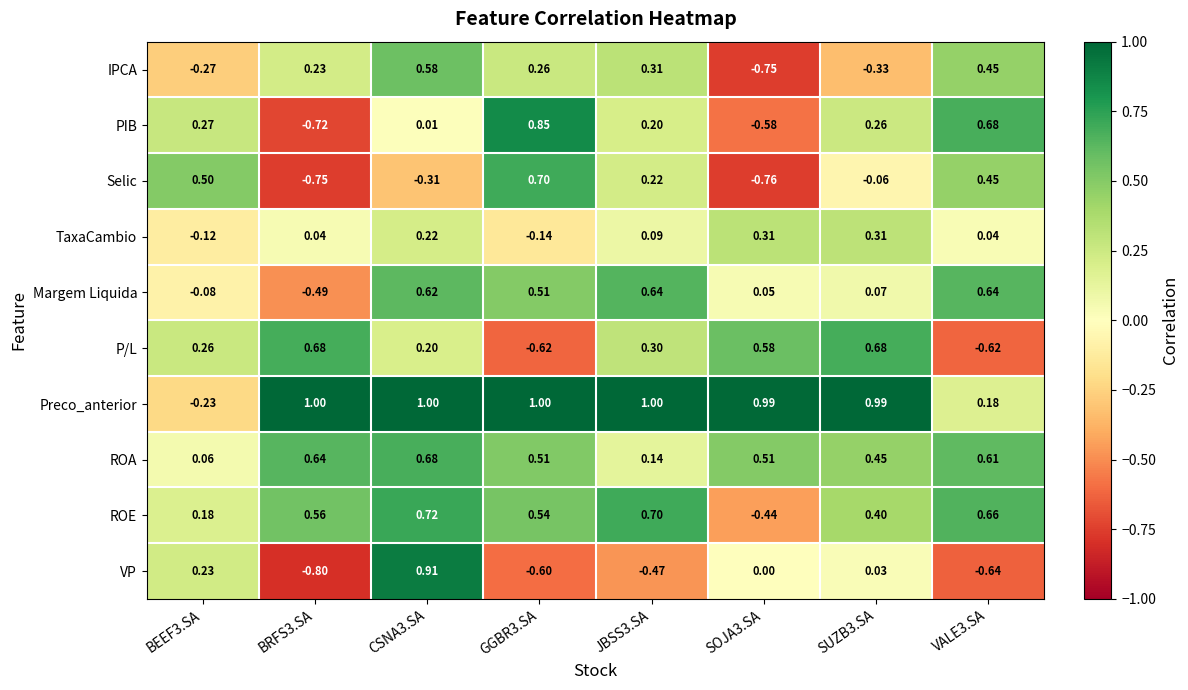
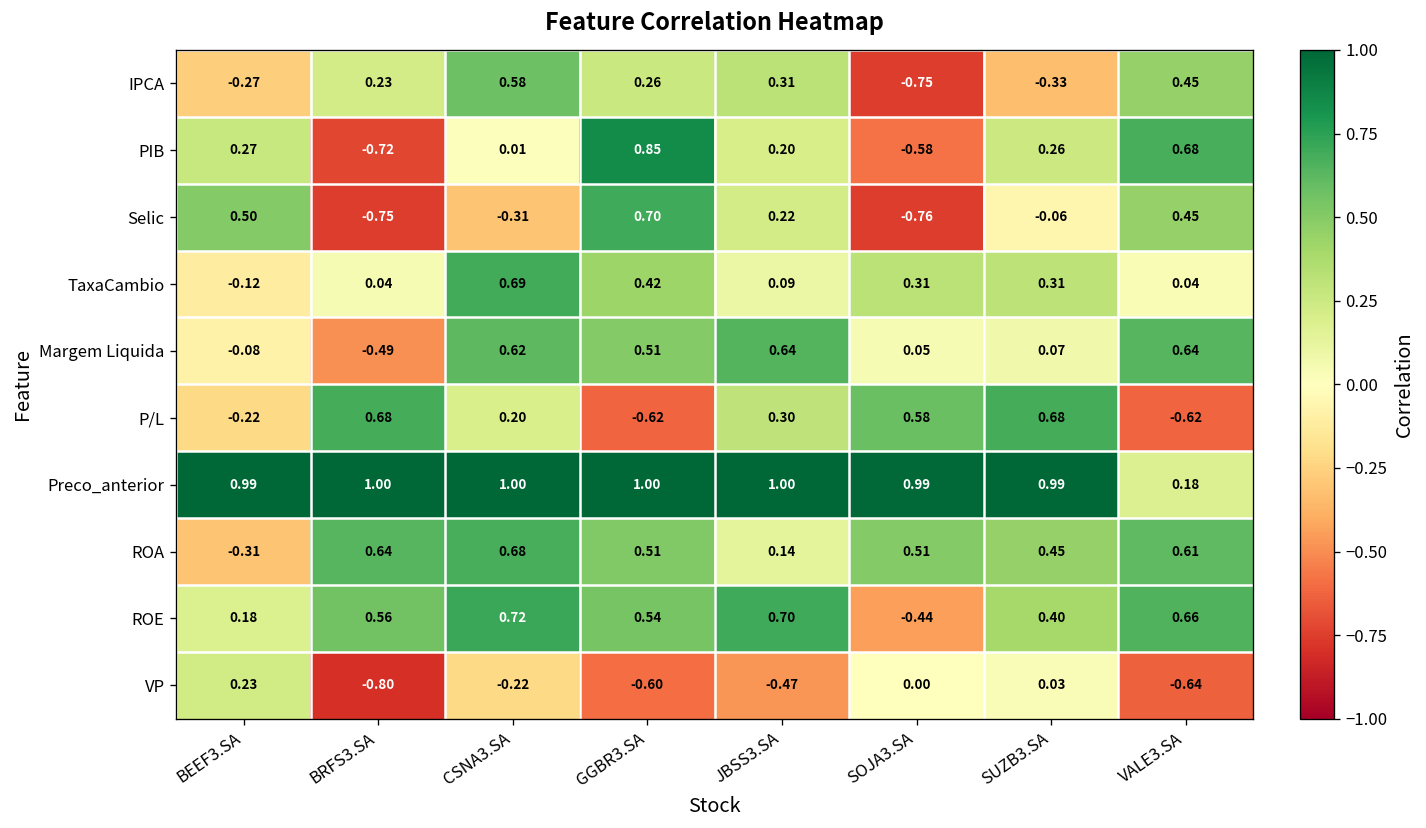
  {
    "IPCA": {
      "BEEF3.SA": -0.27,
      "BRFS3.SA": 0.23,
      "CSNA3.SA": 0.58,
      "GGBR3.SA": 0.26,
      "JBSS3.SA": 0.31,
      "SOJA3.SA": -0.75,
      "SUZB3.SA": -0.33,
      "VALE3.SA": 0.45
    },
    "PIB": {
      "BEEF3.SA": 0.27,
      "BRFS3.SA": -0.72,
      "CSNA3.SA": 0.01,
      "GGBR3.SA": 0.85,
      "JBSS3.SA": 0.20,
      "SOJA3.SA": -0.58,
      "SUZB3.SA": 0.26,
      "VALE3.SA": 0.68
    },
    "Selic": {
      "BEEF3.SA": 0.50,
      "BRFS3.SA": -0.75,
      "CSNA3.SA": -0.31,
      "GGBR3.SA": 0.70,
      "JBSS3.SA": 0.22,
      "SOJA3.SA": -0.76,
      "SUZB3.SA": -0.06,
      "VALE3.SA": 0.45
    },
    "TaxaCambio": {
      "BEEF3.SA": -0.12,
      "BRFS3.SA": 0.04,
-     "CSNA3.SA": 0.22,
-     "GGBR3.SA": -0.14,
+     "CSNA3.SA": 0.69,
+     "GGBR3.SA": 0.42,
      "JBSS3.SA": 0.09,
      "SOJA3.SA": 0.31,
      "SUZB3.SA": 0.31,
      "VALE3.SA": 0.04
    },
    "Margem Liquida": {
      "BEEF3.SA": -0.08,
      "BRFS3.SA": -0.49,
      "CSNA3.SA": 0.62,
      "GGBR3.SA": 0.51,
      "JBSS3.SA": 0.64,
      "SOJA3.SA": 0.05,
      "SUZB3.SA": 0.07,
      "VALE3.SA": 0.64
    },
    "P/L": {
-     "BEEF3.SA": 0.26,
+     "BEEF3.SA": -0.22,
      "BRFS3.SA": 0.68,
      "CSNA3.SA": 0.20,
      "GGBR3.SA": -0.62,
      "JBSS3.SA": 0.30,
      "SOJA3.SA": 0.58,
      "SUZB3.SA": 0.68,
      "VALE3.SA": -0.62
    },
    "Preco_anterior": {
-     "BEEF3.SA": -0.23,
+     "BEEF3.SA": 0.99,
      "BRFS3.SA": 1.00,
      "CSNA3.SA": 1.00,
      "GGBR3.SA": 1.00,
      "JBSS3.SA": 1.00,
      "SOJA3.SA": 0.99,
      "SUZB3.SA": 0.99,
      "VALE3.SA": 0.18
    },
    "ROA": {
-     "BEEF3.SA": 0.06,
+     "BEEF3.SA": -0.31,
      "BRFS3.SA": 0.64,
      "CSNA3.SA": 0.68,
      "GGBR3.SA": 0.51,
      "JBSS3.SA": 0.14,
      "SOJA3.SA": 0.51,
      "SUZB3.SA": 0.45,
      "VALE3.SA": 0.61
    },
    "ROE": {
      "BEEF3.SA": 0.18,
      "BRFS3.SA": 0.56,
      "CSNA3.SA": 0.72,
      "GGBR3.SA": 0.54,
      "JBSS3.SA": 0.70,
      "SOJA3.SA": -0.44,
      "SUZB3.SA": 0.40,
      "VALE3.SA": 0.66
    },
    "VP": {
      "BEEF3.SA": 0.23,
      "BRFS3.SA": -0.80,
-     "CSNA3.SA": 0.91,
+     "CSNA3.SA": -0.22,
      "GGBR3.SA": -0.60,
      "JBSS3.SA": -0.47,
      "SOJA3.SA": 0.00,
      "SUZB3.SA": 0.03,
      "VALE3.SA": -0.64
    }
  }
